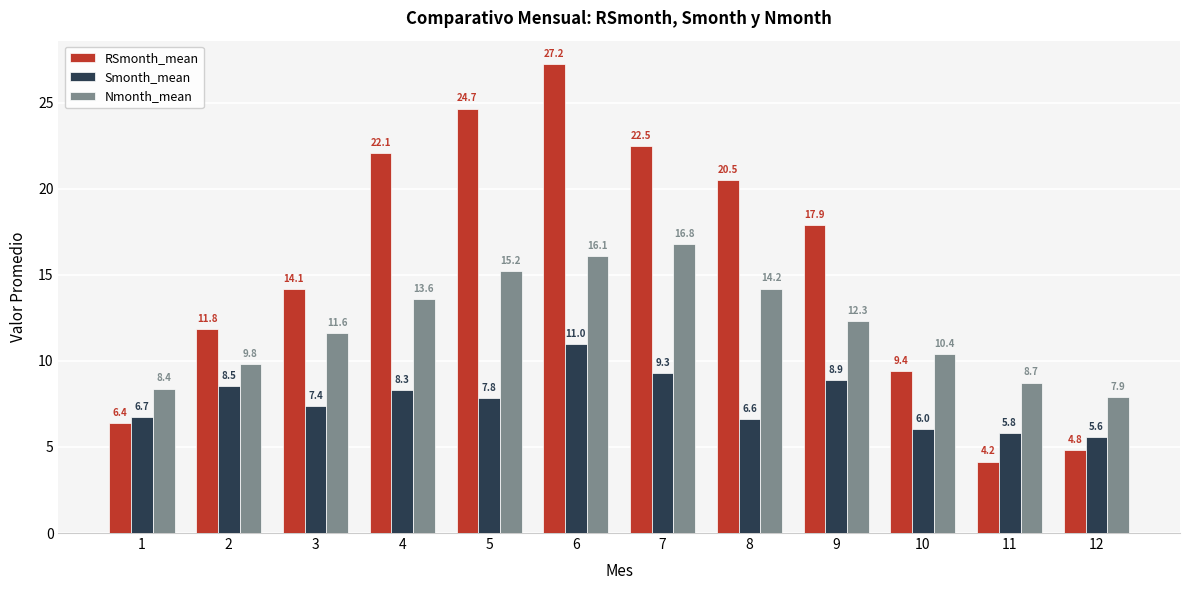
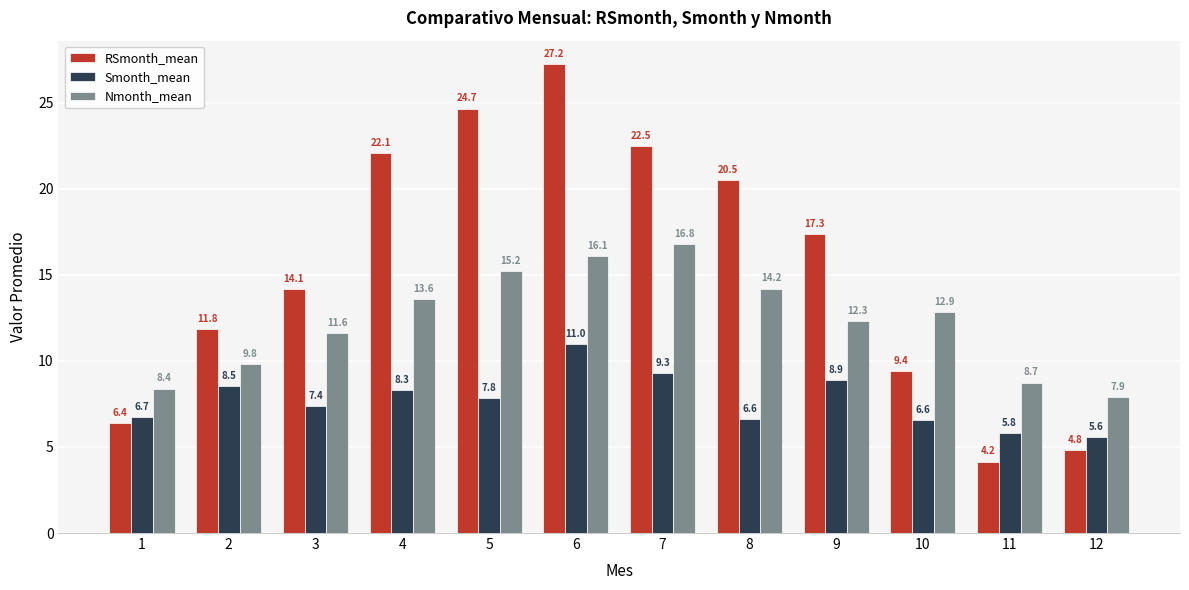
  {
    "RSmonth_mean": {
      "1": 6.4,
      "2": 11.8,
      "3": 14.1,
      "4": 22.1,
      "5": 24.7,
      "6": 27.2,
      "7": 22.5,
      "8": 20.5,
-     "9": 17.9,
+     "9": 17.3,
      "10": 9.4,
      "11": 4.2,
      "12": 4.8
    },
    "Smonth_mean": {
      "1": 6.7,
      "2": 8.5,
      "3": 7.4,
      "4": 8.3,
      "5": 7.8,
      "6": 11.0,
      "7": 9.3,
      "8": 6.6,
      "9": 8.9,
-     "10": 6.0,
+     "10": 6.6,
      "11": 5.8,
      "12": 5.6
    },
    "Nmonth_mean": {
      "1": 8.4,
      "2": 9.8,
      "3": 11.6,
      "4": 13.6,
      "5": 15.2,
      "6": 16.1,
      "7": 16.8,
      "8": 14.2,
      "9": 12.3,
-     "10": 10.4,
+     "10": 12.9,
      "11": 8.7,
      "12": 7.9
    }
  }
